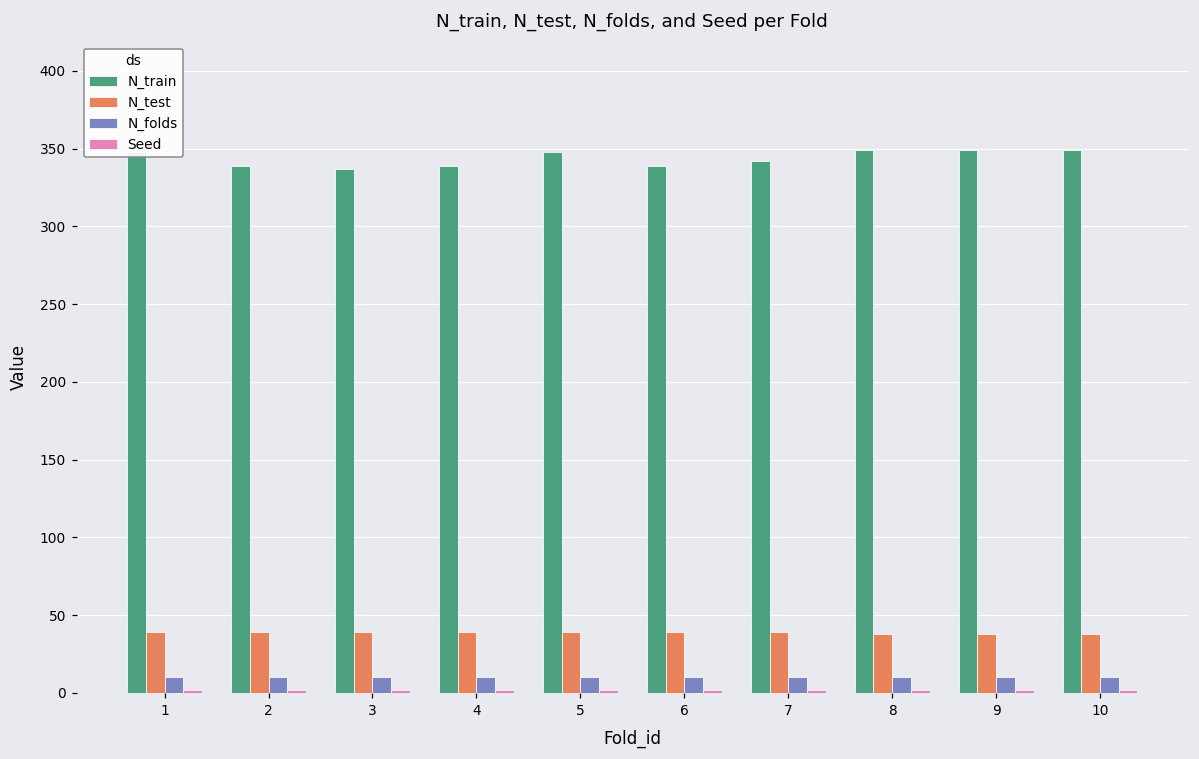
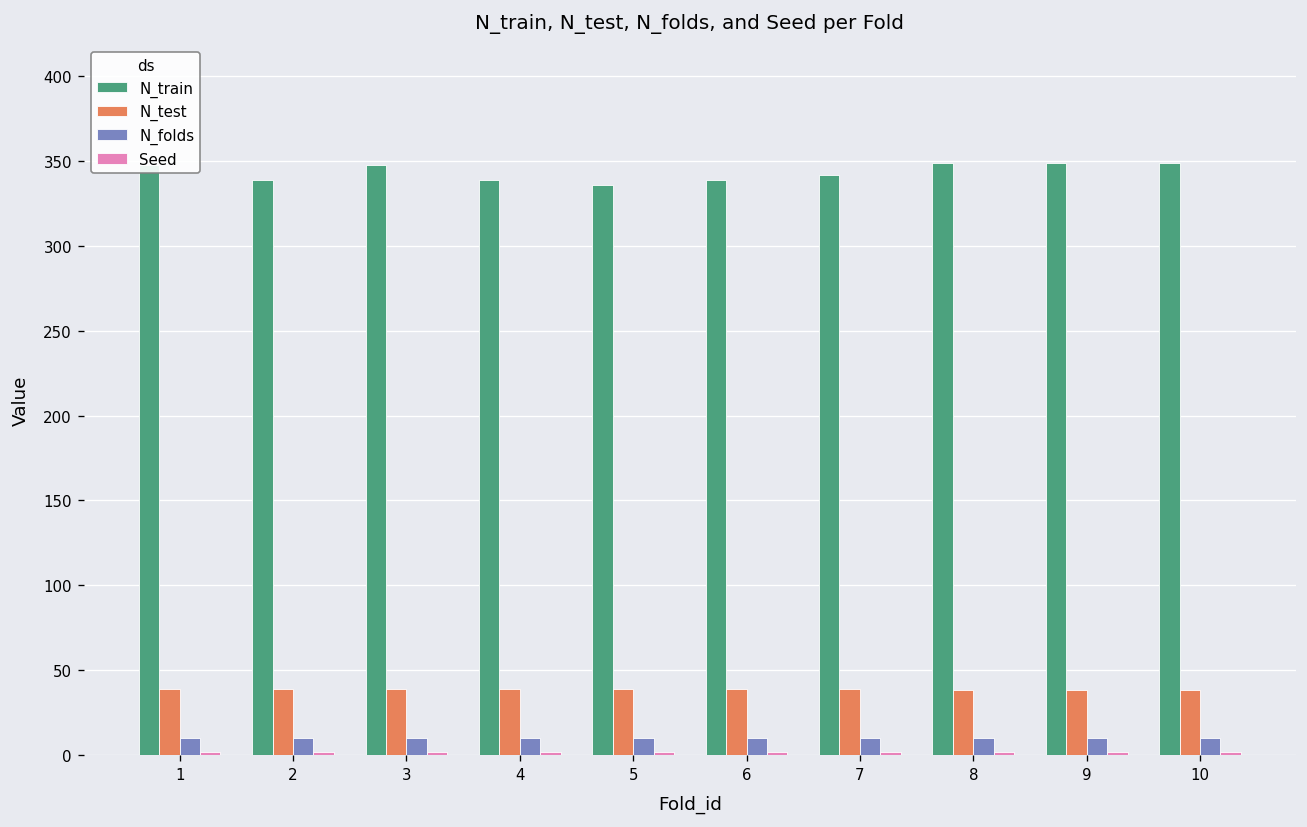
  {
    "N_train": {
      "2": 339,
-     "3": 337,
+     "3": 348,
      "4": 339,
-     "5": 348,
+     "5": 336,
      "6": 339,
      "7": 342,
      "8": 349,
      "9": 349,
      "10": 349
    },
    "N_test": {
      "1": 39,
      "2": 39,
      "3": 39,
      "4": 39,
      "5": 39,
      "6": 39,
      "7": 39,
      "8": 38,
      "9": 38,
      "10": 38
    },
    "N_folds": {
      "1": 10,
      "2": 10,
      "3": 10,
      "4": 10,
      "5": 10,
      "6": 10,
      "7": 10,
      "8": 10,
      "9": 10,
      "10": 10
    },
    "Seed": {
      "1": 2,
      "2": 2,
      "3": 2,
      "4": 2,
      "5": 2,
      "6": 2,
      "7": 2,
      "8": 2,
      "9": 2,
      "10": 2
    }
  }
